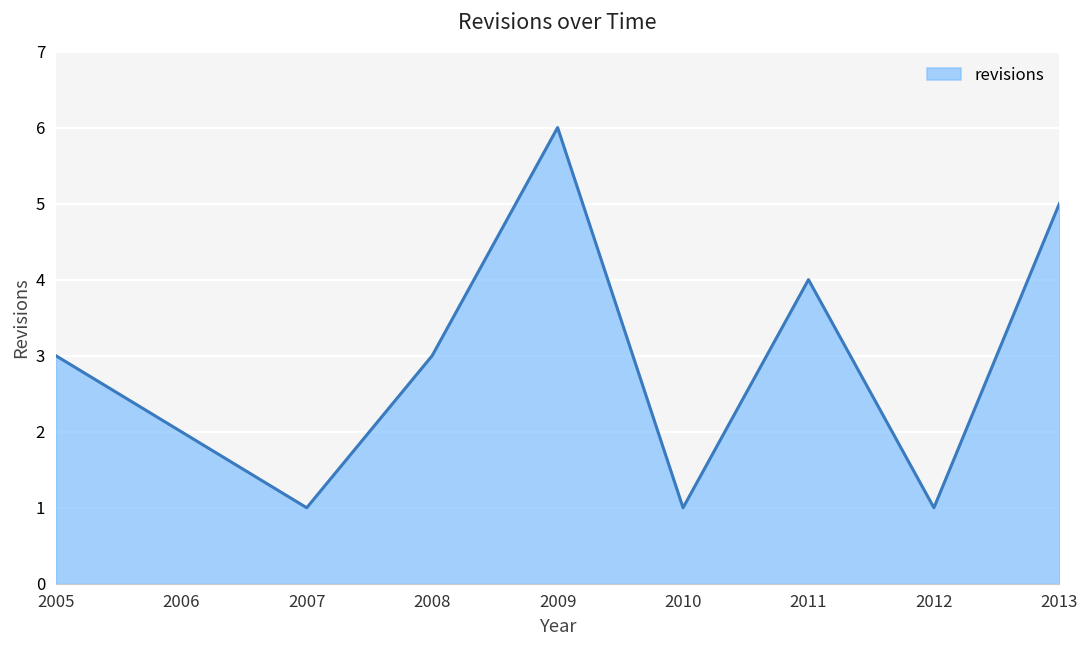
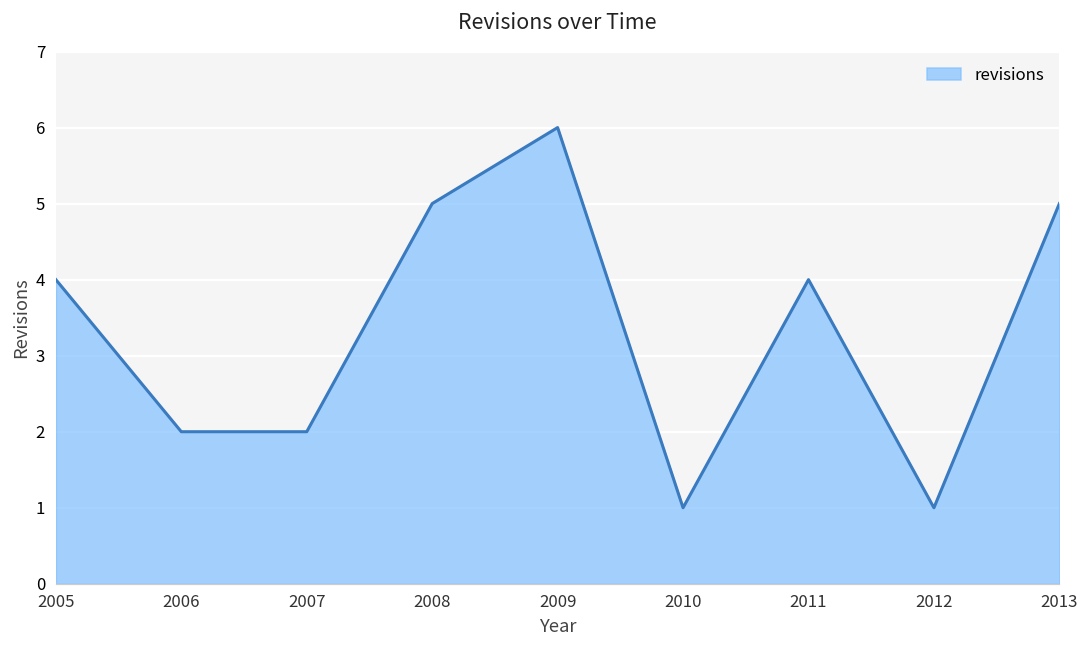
  {
-   "2005": 3,
+   "2005": 4,
    "2006": 2,
-   "2007": 1,
-   "2008": 3,
+   "2007": 2,
+   "2008": 5,
    "2009": 6,
    "2010": 1,
    "2011": 4,
    "2012": 1,
    "2013": 5
  }
